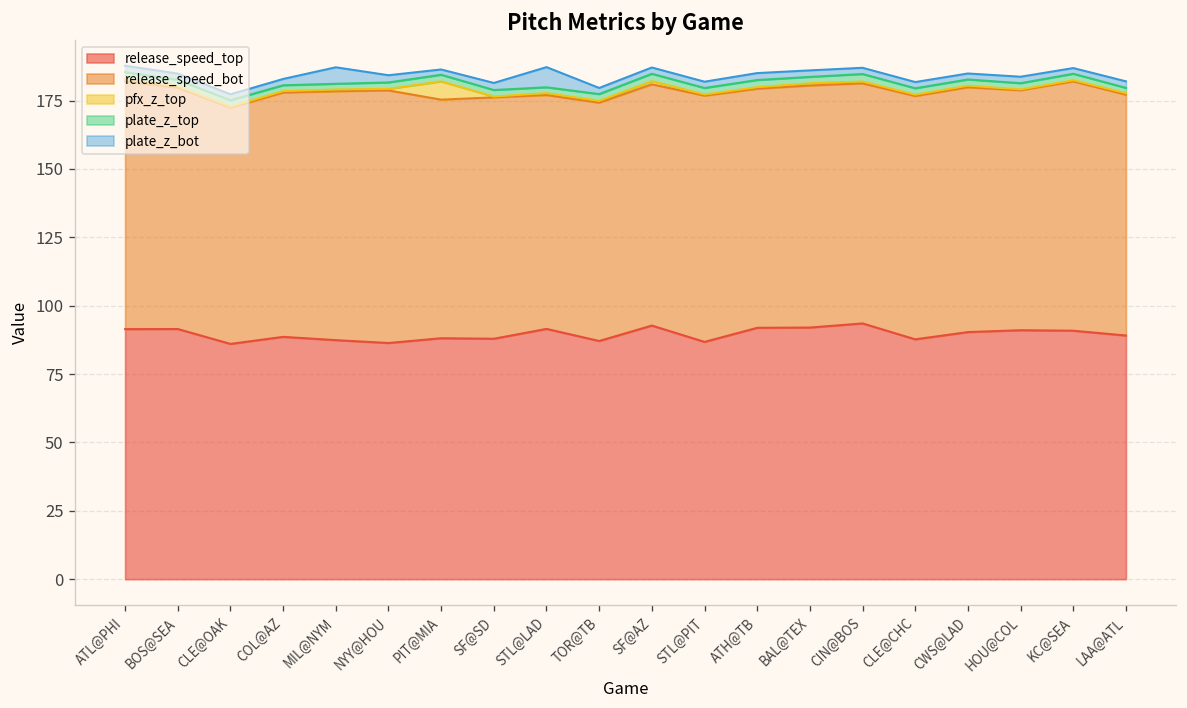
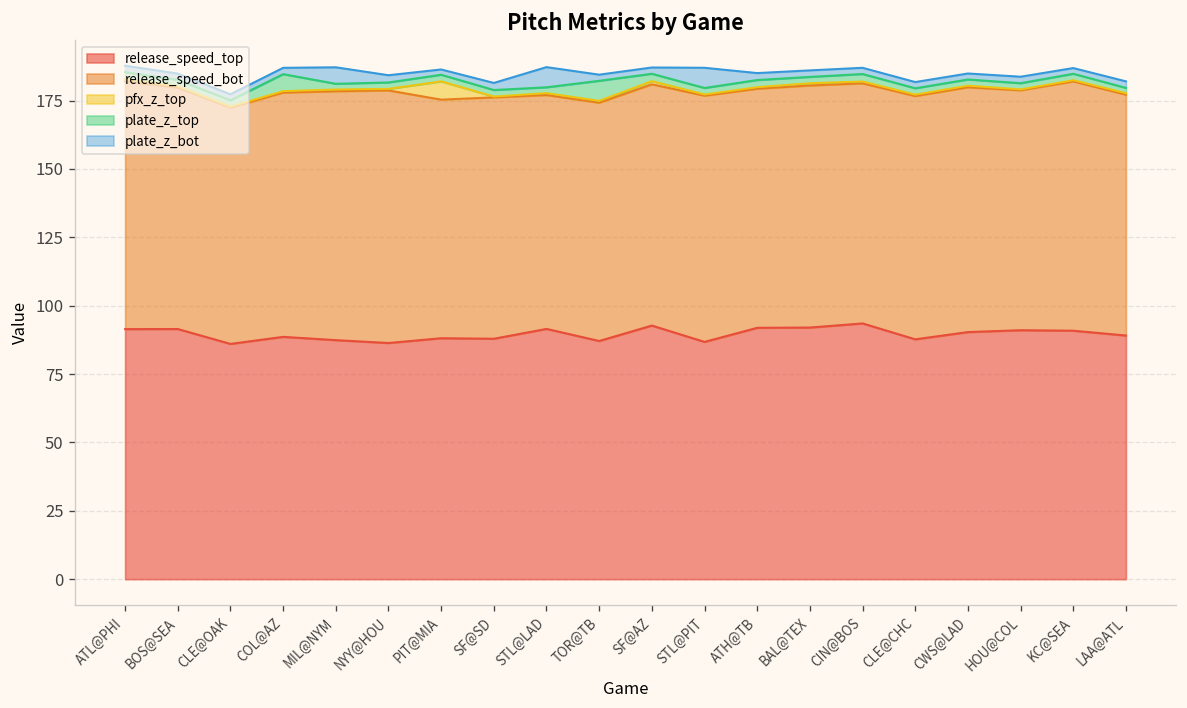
  {
    "pfx_z_top": {
      "PIT@MIA": 7,
      "SF@AZ": 1
    },
    "plate_z_top": {
-     "COL@AZ": 2,
+     "COL@AZ": 6,
      "MIL@NYM": 2,
      "NYY@HOU": 2,
      "PIT@MIA": 2,
      "SF@SD": 2,
      "STL@LAD": 2,
-     "TOR@TB": 2,
+     "TOR@TB": 7,
      "SF@AZ": 3,
      "STL@PIT": 2,
      "ATH@TB": 3,
      "BAL@TEX": 2,
      "CIN@BOS": 3,
      "CLE@CHC": 2,
      "CWS@LAD": 2,
      "HOU@COL": 2,
      "KC@SEA": 2,
      "LAA@ATL": 2
    },
    "plate_z_bot": {
      "COL@AZ": 2,
      "MIL@NYM": 6,
      "NYY@HOU": 3,
      "PIT@MIA": 2,
      "SF@SD": 3,
      "STL@LAD": 7,
      "TOR@TB": 2,
      "SF@AZ": 2,
-     "STL@PIT": 2,
+     "STL@PIT": 7,
      "ATH@TB": 3,
      "BAL@TEX": 2,
      "CIN@BOS": 2,
      "CLE@CHC": 2,
      "CWS@LAD": 2,
      "HOU@COL": 2,
      "KC@SEA": 2,
      "LAA@ATL": 2
    }
  }
